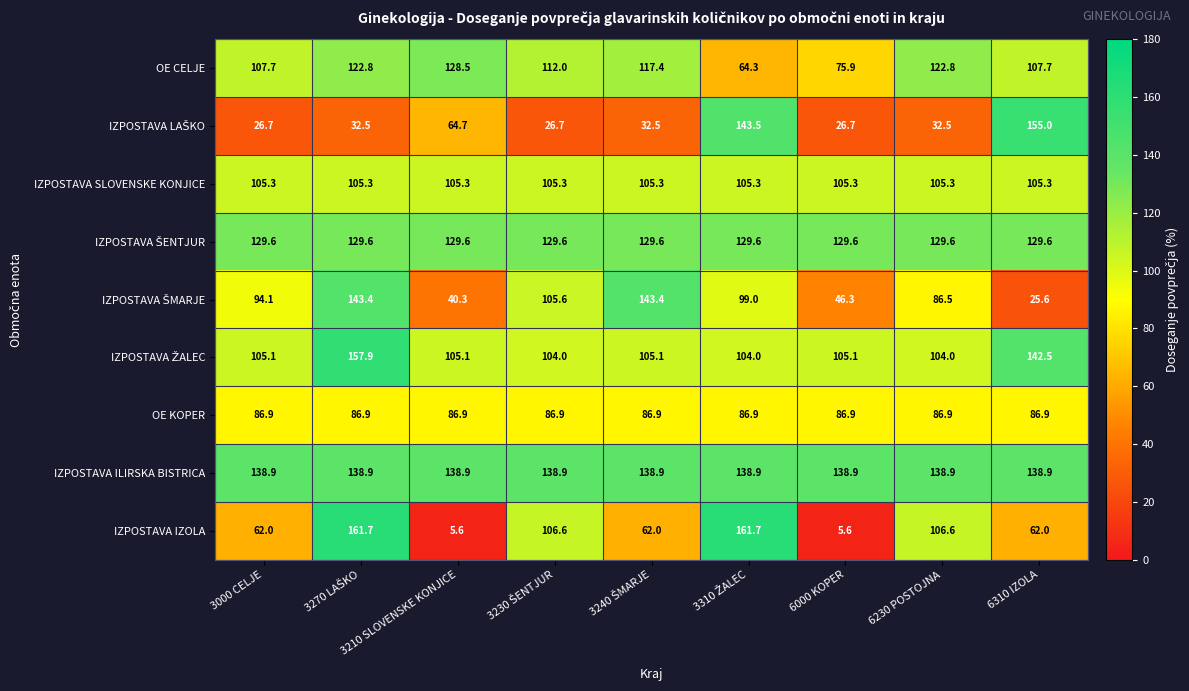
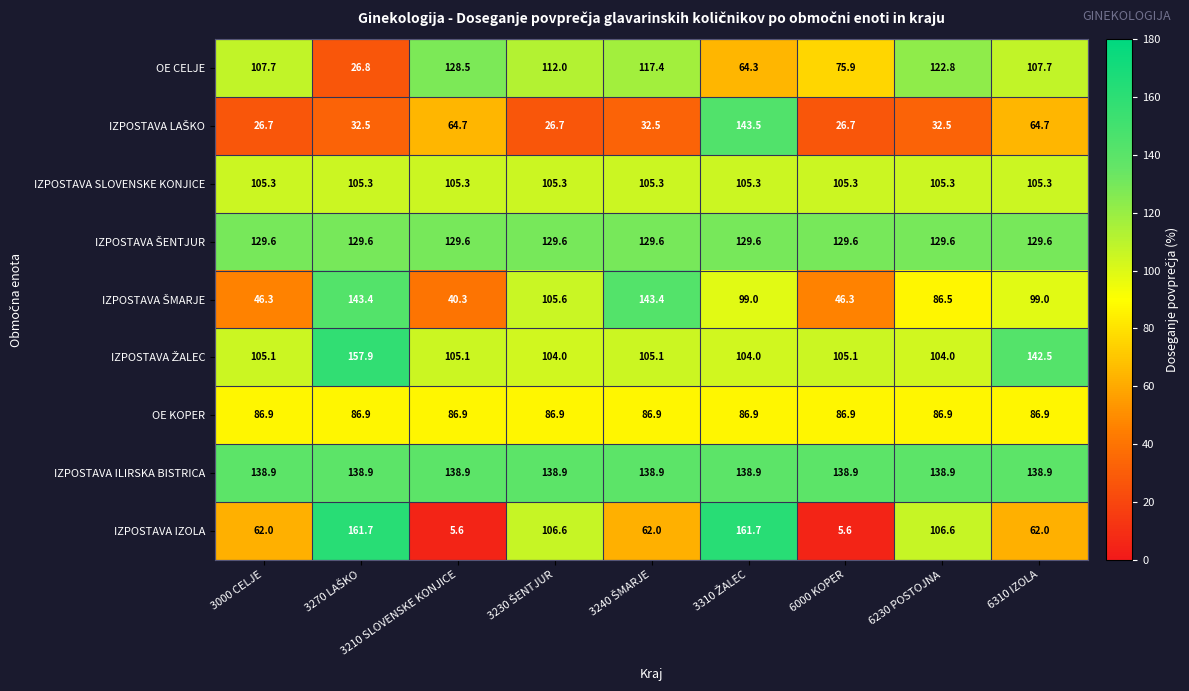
  {
    "OE CELJE": {
      "3000 CELJE": 107.7,
-     "3270 LAŠKO": 122.8,
+     "3270 LAŠKO": 26.8,
      "3210 SLOVENSKE KONJICE": 128.5,
      "3230 ŠENTJUR": 112.0,
      "3240 ŠMARJE": 117.4,
      "3310 ŽALEC": 64.3,
      "6000 KOPER": 75.9,
      "6230 POSTOJNA": 122.8,
      "6310 IZOLA": 107.7
    },
    "IZPOSTAVA LAŠKO": {
      "3000 CELJE": 26.7,
      "3270 LAŠKO": 32.5,
      "3210 SLOVENSKE KONJICE": 64.7,
      "3230 ŠENTJUR": 26.7,
      "3240 ŠMARJE": 32.5,
      "3310 ŽALEC": 143.5,
      "6000 KOPER": 26.7,
      "6230 POSTOJNA": 32.5,
-     "6310 IZOLA": 155.0
+     "6310 IZOLA": 64.7
    },
    "IZPOSTAVA SLOVENSKE KONJICE": {
      "3000 CELJE": 105.3,
      "3270 LAŠKO": 105.3,
      "3210 SLOVENSKE KONJICE": 105.3,
      "3230 ŠENTJUR": 105.3,
      "3240 ŠMARJE": 105.3,
      "3310 ŽALEC": 105.3,
      "6000 KOPER": 105.3,
      "6230 POSTOJNA": 105.3,
      "6310 IZOLA": 105.3
    },
    "IZPOSTAVA ŠENTJUR": {
      "3000 CELJE": 129.6,
      "3270 LAŠKO": 129.6,
      "3210 SLOVENSKE KONJICE": 129.6,
      "3230 ŠENTJUR": 129.6,
      "3240 ŠMARJE": 129.6,
      "3310 ŽALEC": 129.6,
      "6000 KOPER": 129.6,
      "6230 POSTOJNA": 129.6,
      "6310 IZOLA": 129.6
    },
    "IZPOSTAVA ŠMARJE": {
-     "3000 CELJE": 94.1,
+     "3000 CELJE": 46.3,
      "3270 LAŠKO": 143.4,
      "3210 SLOVENSKE KONJICE": 40.3,
      "3230 ŠENTJUR": 105.6,
      "3240 ŠMARJE": 143.4,
      "3310 ŽALEC": 99.0,
      "6000 KOPER": 46.3,
      "6230 POSTOJNA": 86.5,
-     "6310 IZOLA": 25.6
+     "6310 IZOLA": 99.0
    },
    "IZPOSTAVA ŽALEC": {
      "3000 CELJE": 105.1,
      "3270 LAŠKO": 157.9,
      "3210 SLOVENSKE KONJICE": 105.1,
      "3230 ŠENTJUR": 104.0,
      "3240 ŠMARJE": 105.1,
      "3310 ŽALEC": 104.0,
      "6000 KOPER": 105.1,
      "6230 POSTOJNA": 104.0,
      "6310 IZOLA": 142.5
    },
    "OE KOPER": {
      "3000 CELJE": 86.9,
      "3270 LAŠKO": 86.9,
      "3210 SLOVENSKE KONJICE": 86.9,
      "3230 ŠENTJUR": 86.9,
      "3240 ŠMARJE": 86.9,
      "3310 ŽALEC": 86.9,
      "6000 KOPER": 86.9,
      "6230 POSTOJNA": 86.9,
      "6310 IZOLA": 86.9
    },
    "IZPOSTAVA ILIRSKA BISTRICA": {
      "3000 CELJE": 138.9,
      "3270 LAŠKO": 138.9,
      "3210 SLOVENSKE KONJICE": 138.9,
      "3230 ŠENTJUR": 138.9,
      "3240 ŠMARJE": 138.9,
      "3310 ŽALEC": 138.9,
      "6000 KOPER": 138.9,
      "6230 POSTOJNA": 138.9,
      "6310 IZOLA": 138.9
    },
    "IZPOSTAVA IZOLA": {
      "3000 CELJE": 62.0,
      "3270 LAŠKO": 161.7,
      "3210 SLOVENSKE KONJICE": 5.6,
      "3230 ŠENTJUR": 106.6,
      "3240 ŠMARJE": 62.0,
      "3310 ŽALEC": 161.7,
      "6000 KOPER": 5.6,
      "6230 POSTOJNA": 106.6,
      "6310 IZOLA": 62.0
    }
  }
